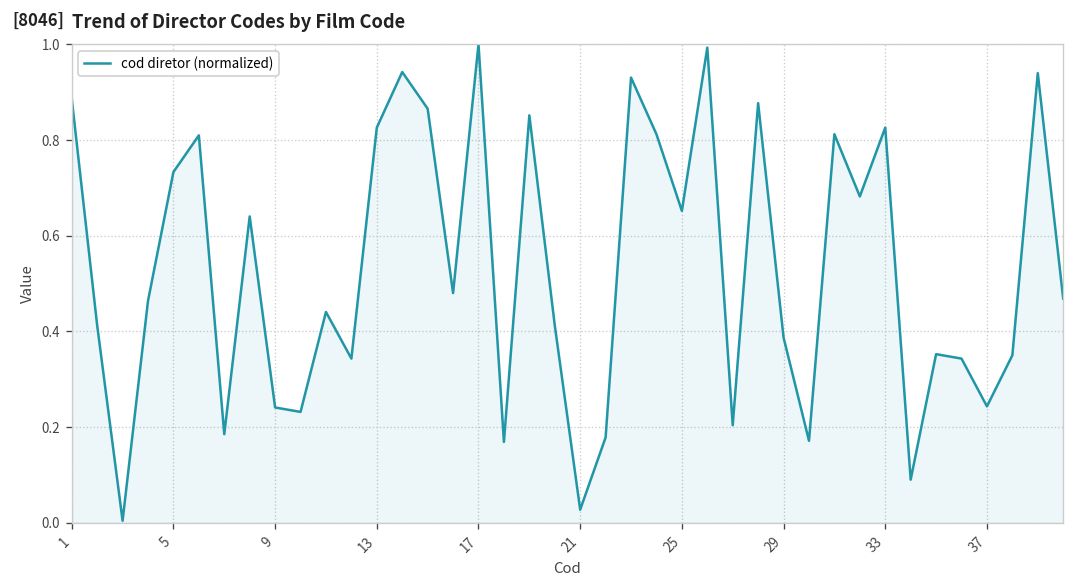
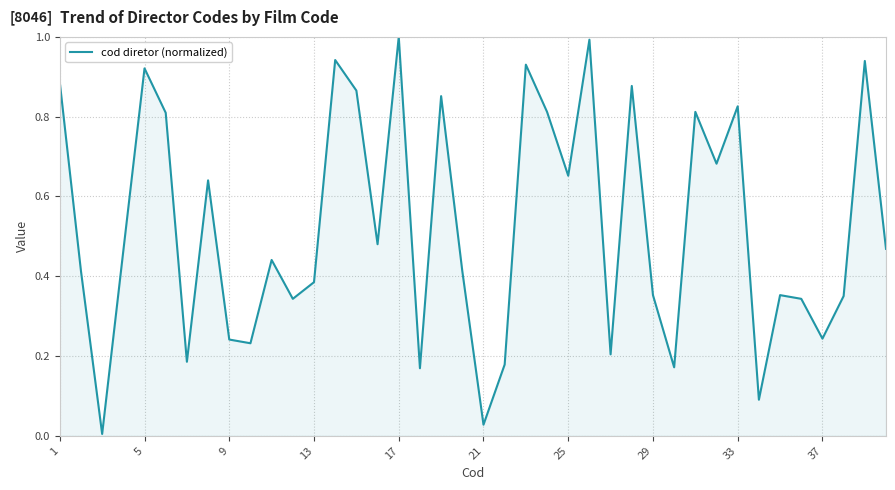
  {
    "1": 0.89,
-   "5": 0.73,
+   "5": 0.92,
    "9": 0.24,
-   "13": 0.83,
+   "13": 0.39,
    "17": 1.00,
    "21": 0.03,
    "25": 0.65,
-   "29": 0.39,
+   "29": 0.35,
    "33": 0.83,
    "37": 0.24
  }
